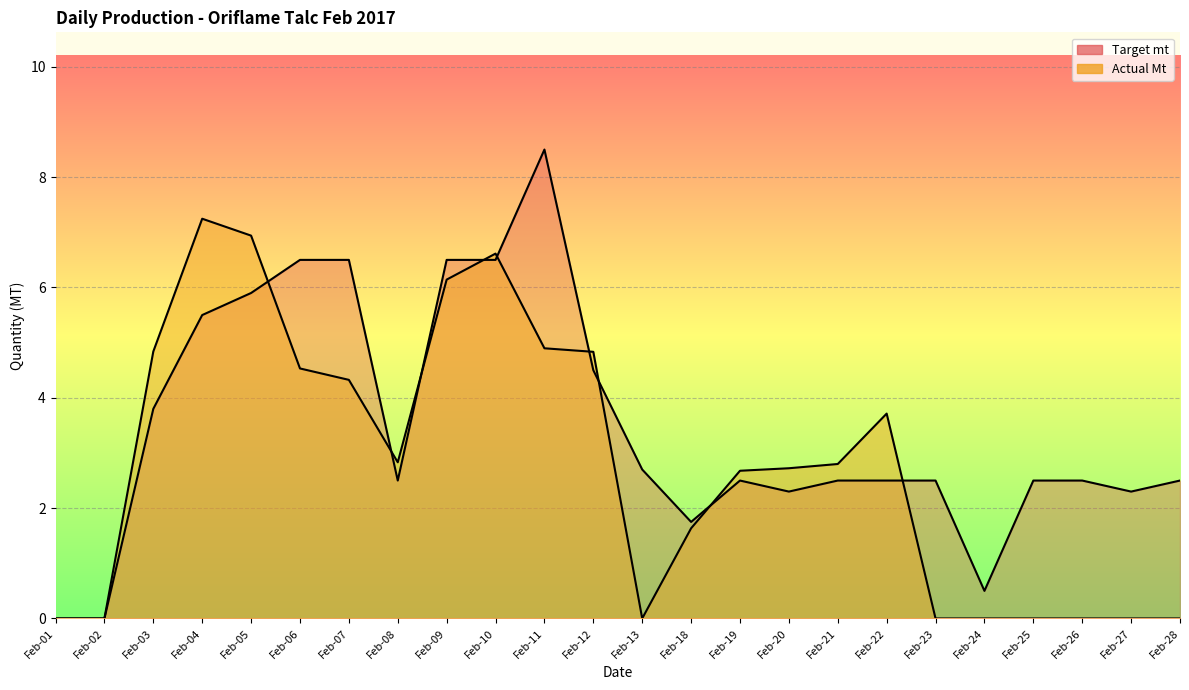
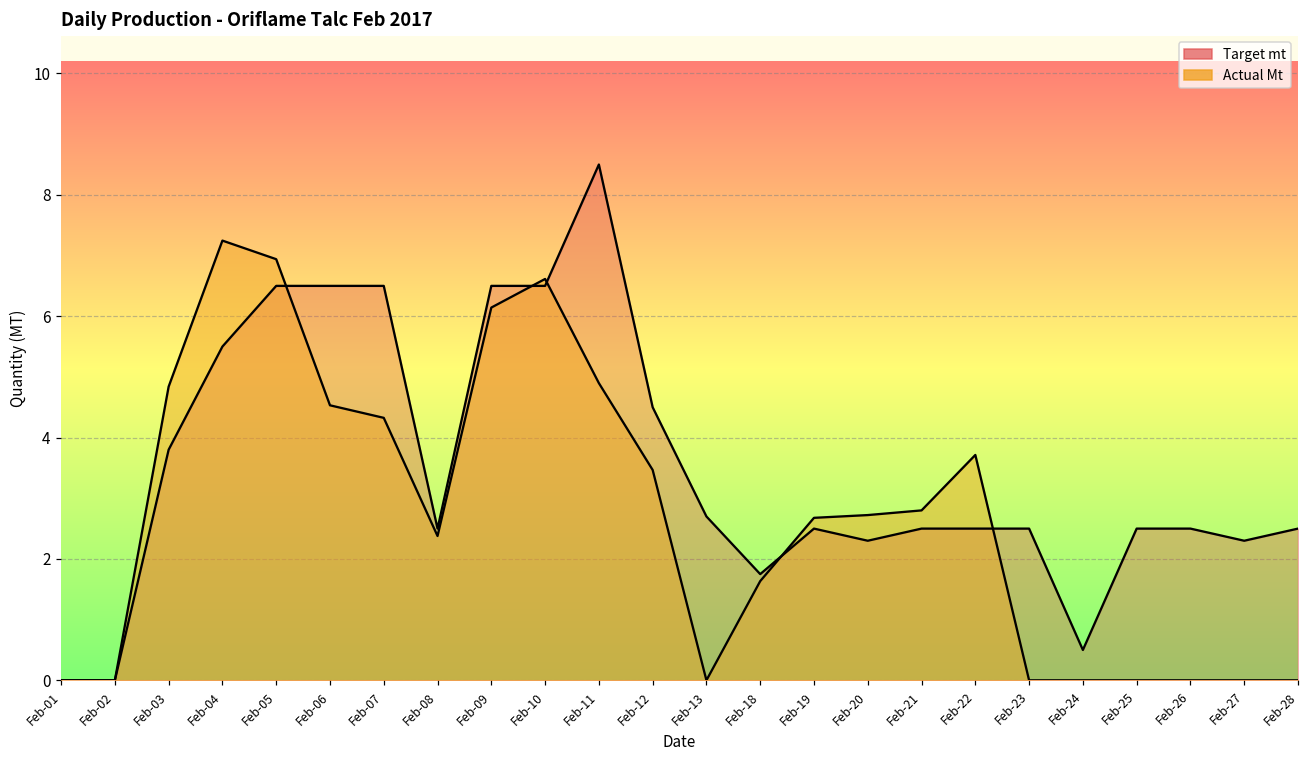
  {
    "Target mt": {
      "Feb-03": 3.8,
      "Feb-04": 5.5,
-     "Feb-05": 5.9,
+     "Feb-05": 6.5,
      "Feb-06": 6.5,
      "Feb-07": 6.5,
      "Feb-08": 2.5,
      "Feb-09": 6.5,
      "Feb-10": 6.5,
      "Feb-11": 8.5,
      "Feb-12": 4.5,
      "Feb-13": 2.7,
      "Feb-18": 1.8,
      "Feb-19": 2.5,
      "Feb-20": 2.3,
      "Feb-21": 2.5,
      "Feb-22": 2.5,
      "Feb-23": 2.5,
      "Feb-24": 0.5,
      "Feb-25": 2.5,
      "Feb-26": 2.5,
      "Feb-27": 2.3,
      "Feb-28": 2.5
    },
    "Actual Mt": {
      "Feb-03": 4.8,
      "Feb-04": 7.2,
      "Feb-05": 6.9,
      "Feb-06": 4.5,
      "Feb-07": 4.3,
-     "Feb-08": 2.8,
+     "Feb-08": 2.4,
      "Feb-09": 6.1,
      "Feb-10": 6.6,
      "Feb-11": 4.9,
-     "Feb-12": 4.8,
+     "Feb-12": 3.5,
      "Feb-13": 0.0,
      "Feb-18": 1.6,
      "Feb-19": 2.7,
      "Feb-20": 2.7,
      "Feb-21": 2.8,
      "Feb-22": 3.7,
      "Feb-23": 0.0,
      "Feb-24": 0.0,
      "Feb-25": 0.0,
      "Feb-26": 0.0,
      "Feb-27": 0.0,
      "Feb-28": 0.0
    }
  }
